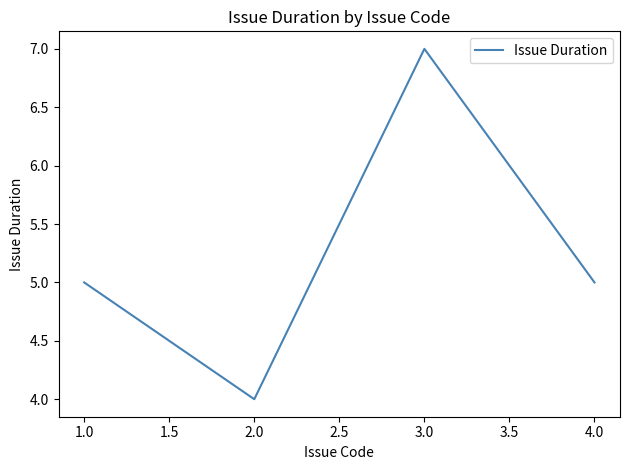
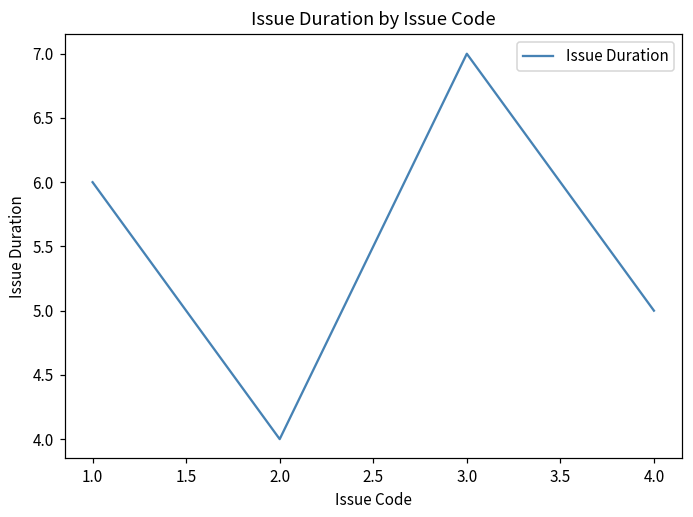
  {
-   "1.0": 5,
+   "1.0": 6,
    "2.0": 4,
    "3.0": 7,
    "4.0": 5
  }
